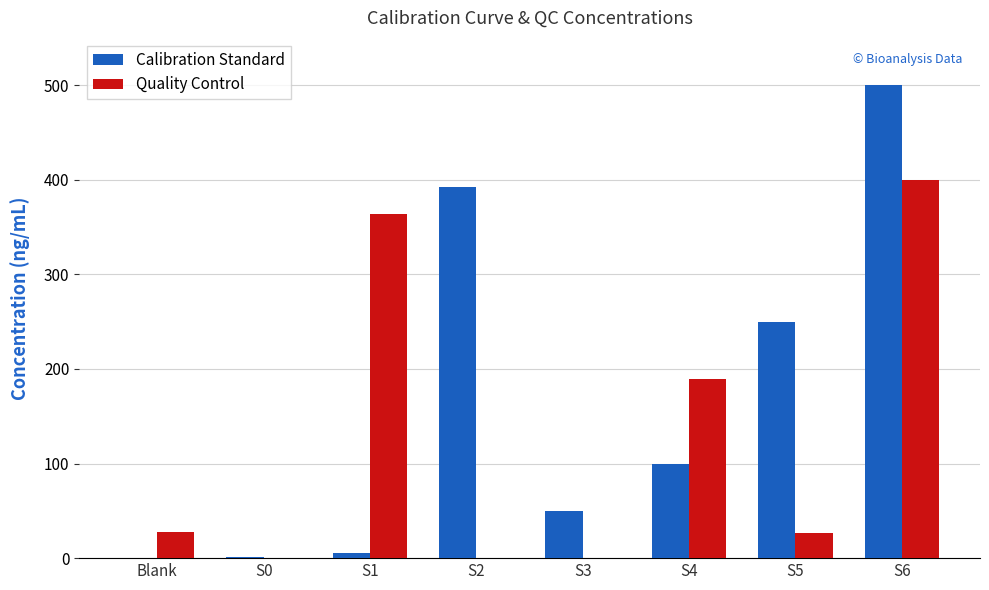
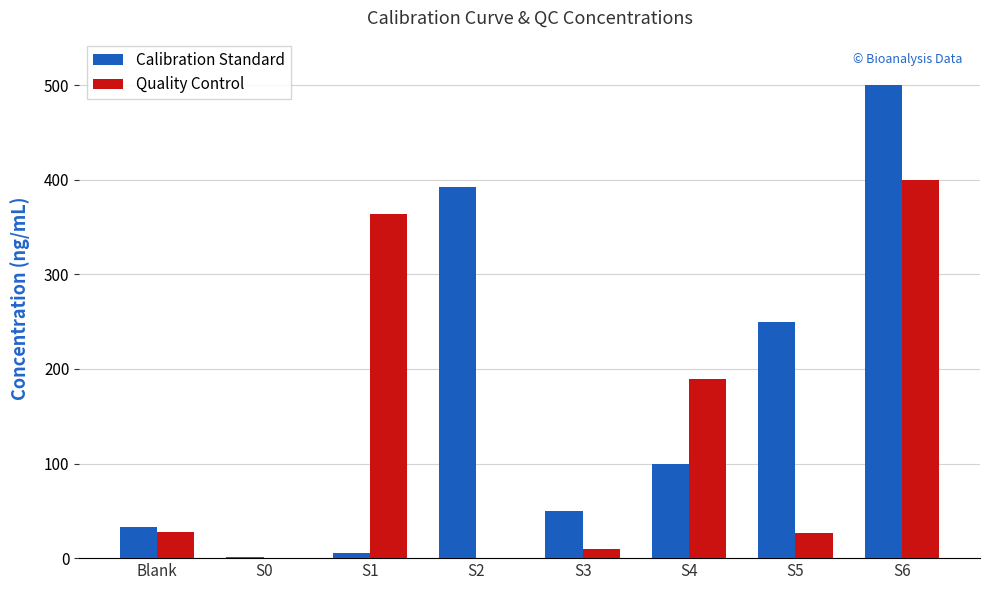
  {
    "Calibration Standard": {
-     "Blank": 0,
+     "Blank": 30,
      "S1": 10,
      "S2": 390,
      "S3": 50,
      "S4": 100,
      "S5": 250,
      "S6": 500
    },
    "Quality Control": {
      "Blank": 30,
      "S0": 0,
      "S1": 360,
      "S2": 0,
-     "S3": 0,
+     "S3": 10,
      "S4": 190,
      "S5": 30,
      "S6": 400
    }
  }
